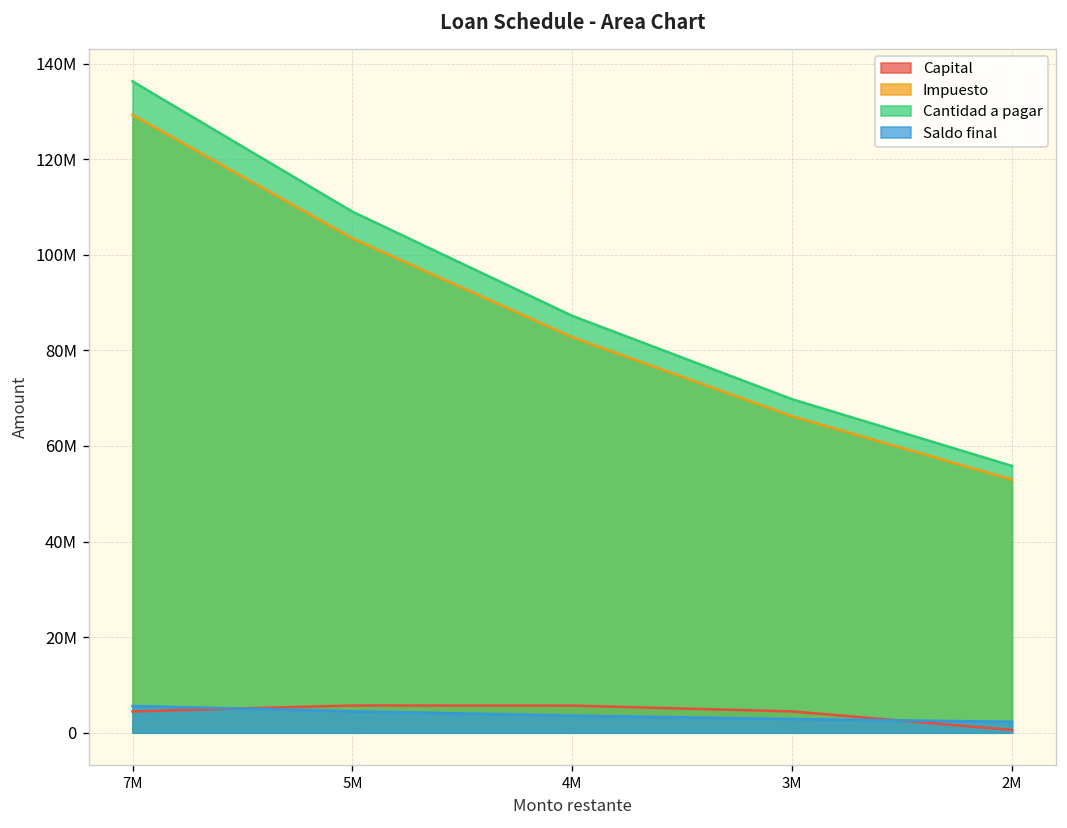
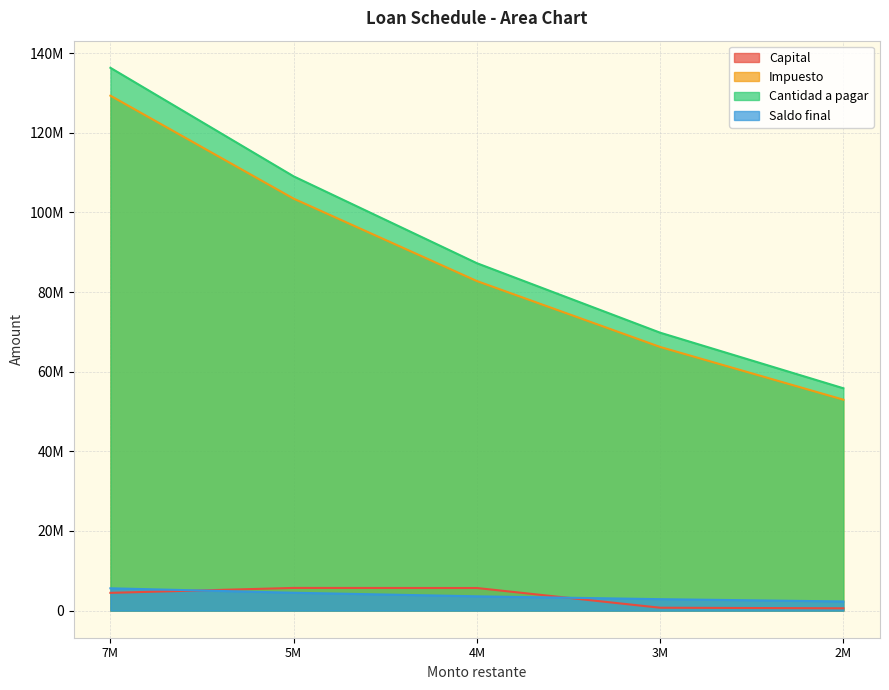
  {
    "Capital": {
      "7M": 4000000,
      "5M": 6000000,
      "4M": 6000000,
-     "3M": 4000000,
+     "3M": 1000000,
      "2M": 1000000
    },
    "Impuesto": {
      "7M": 129000000,
      "5M": 103000000,
      "4M": 83000000,
      "3M": 66000000,
      "2M": 53000000
    },
    "Cantidad a pagar": {
      "7M": 136000000,
      "5M": 109000000,
      "4M": 87000000,
      "3M": 70000000,
      "2M": 56000000
    },
    "Saldo final": {
      "7M": 6000000,
      "5M": 4000000,
      "4M": 4000000,
      "3M": 3000000,
      "2M": 2000000
    }
  }
